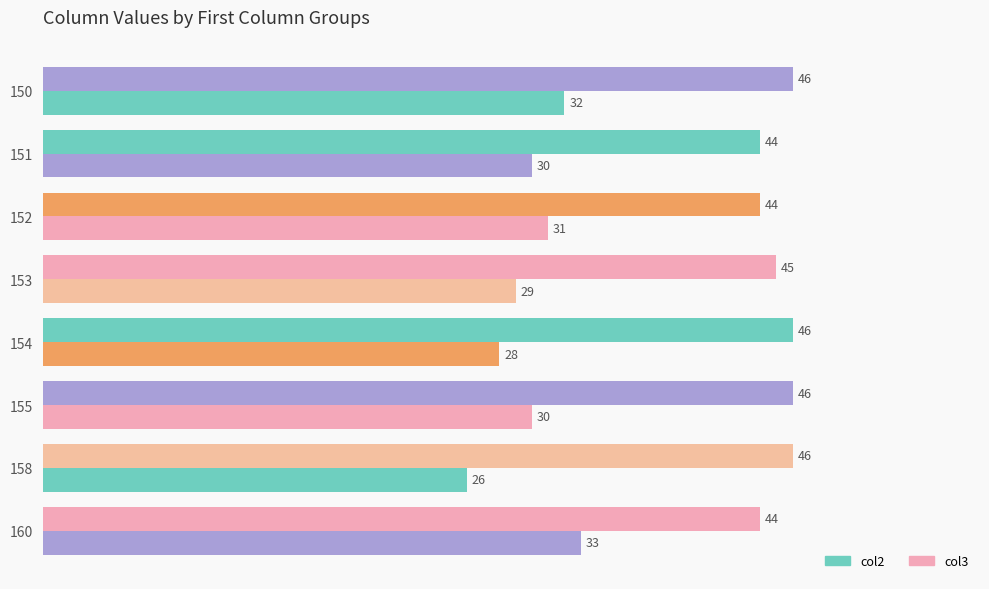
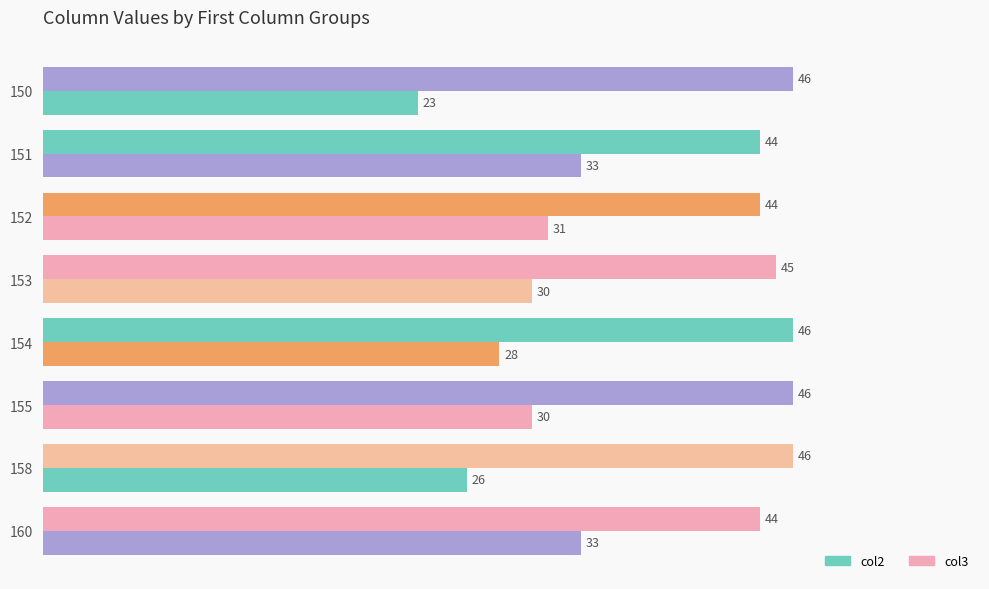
  {
    "col2": {
-     "150": 32,
-     "151": 30,
+     "150": 23,
+     "151": 33,
      "152": 31,
-     "153": 29,
+     "153": 30,
      "154": 28,
      "155": 30,
      "158": 26,
      "160": 33
    }
  }
